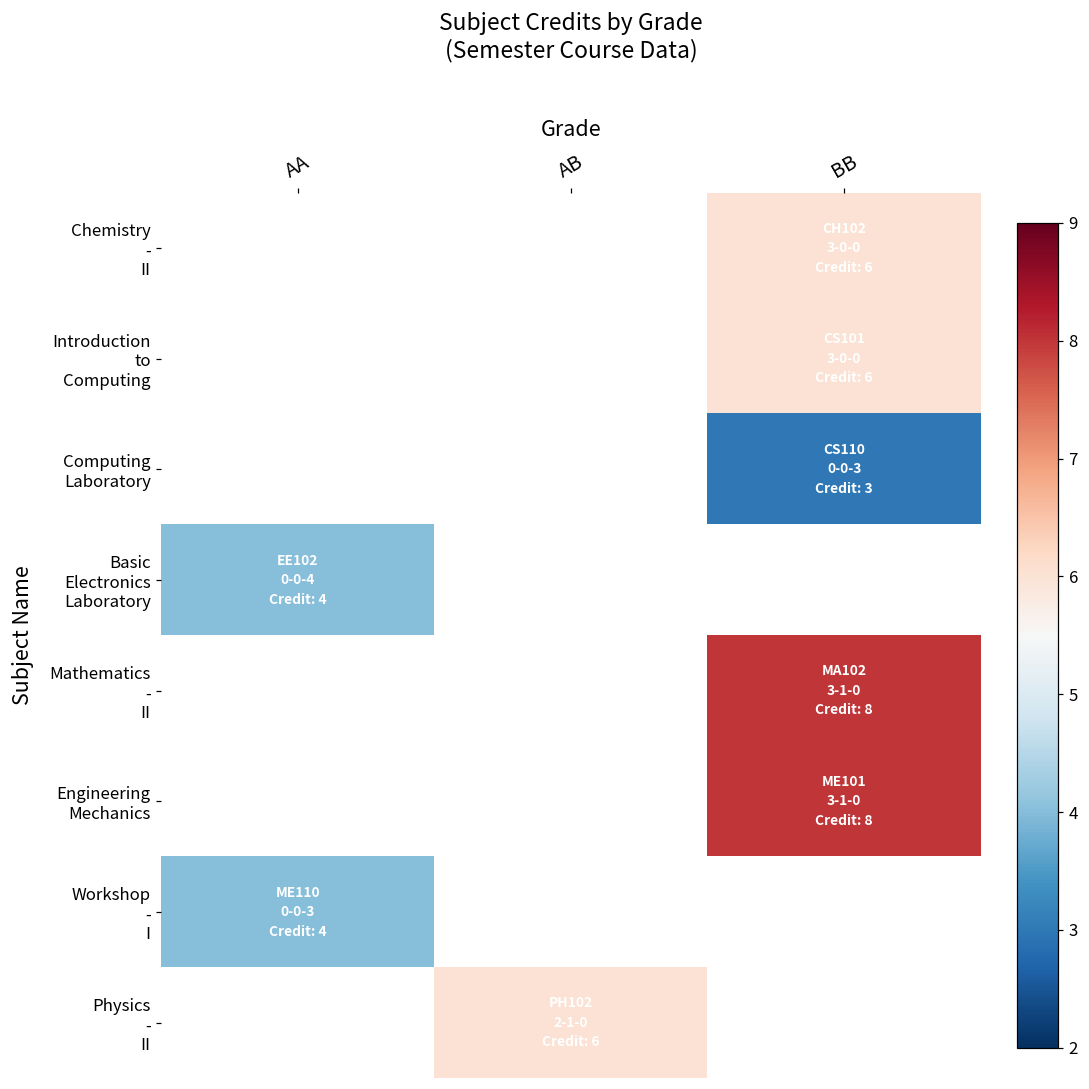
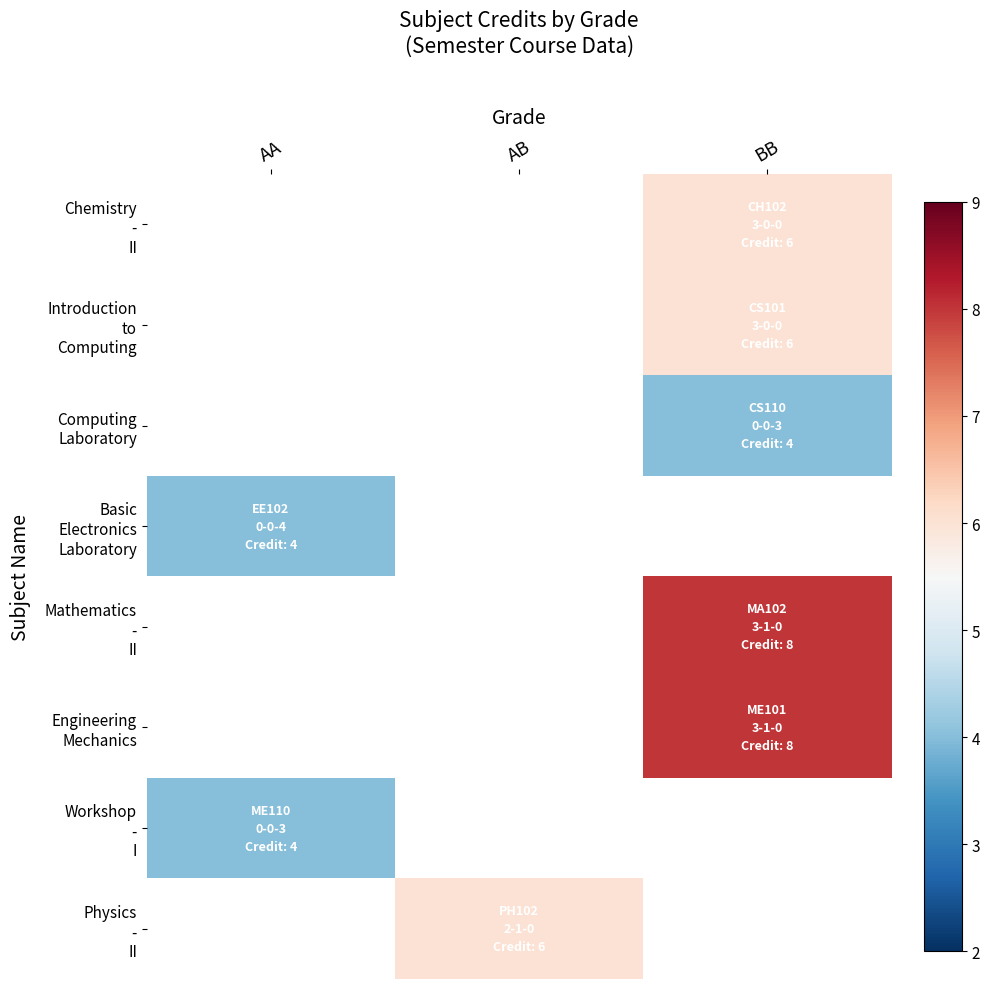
  {
    "Computing Laboratory": {
-     "BB": 3
+     "BB": 4
    }
  }
